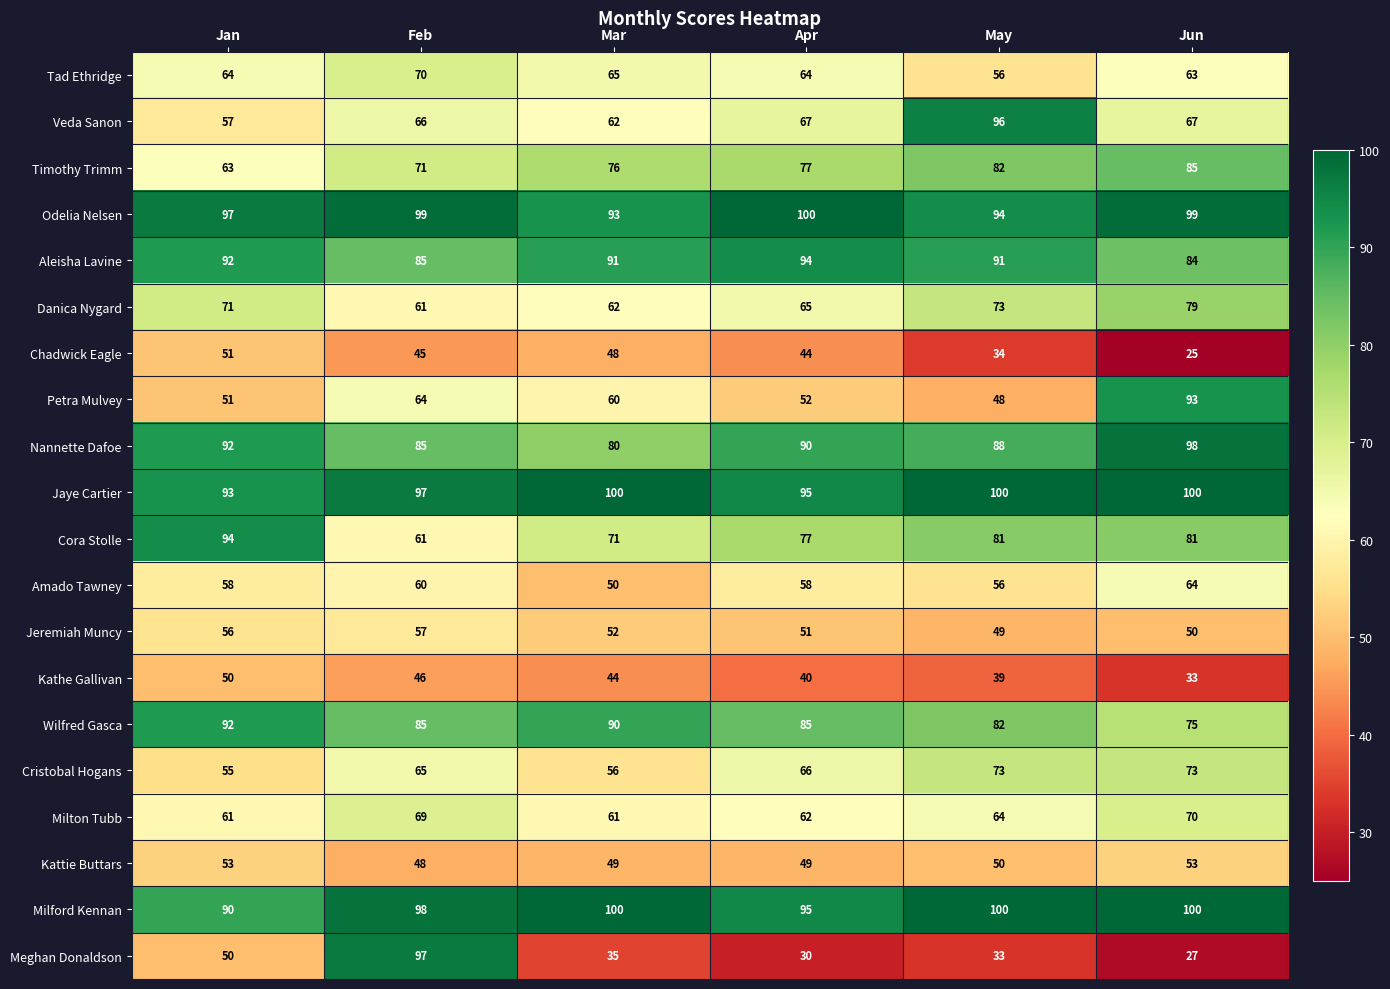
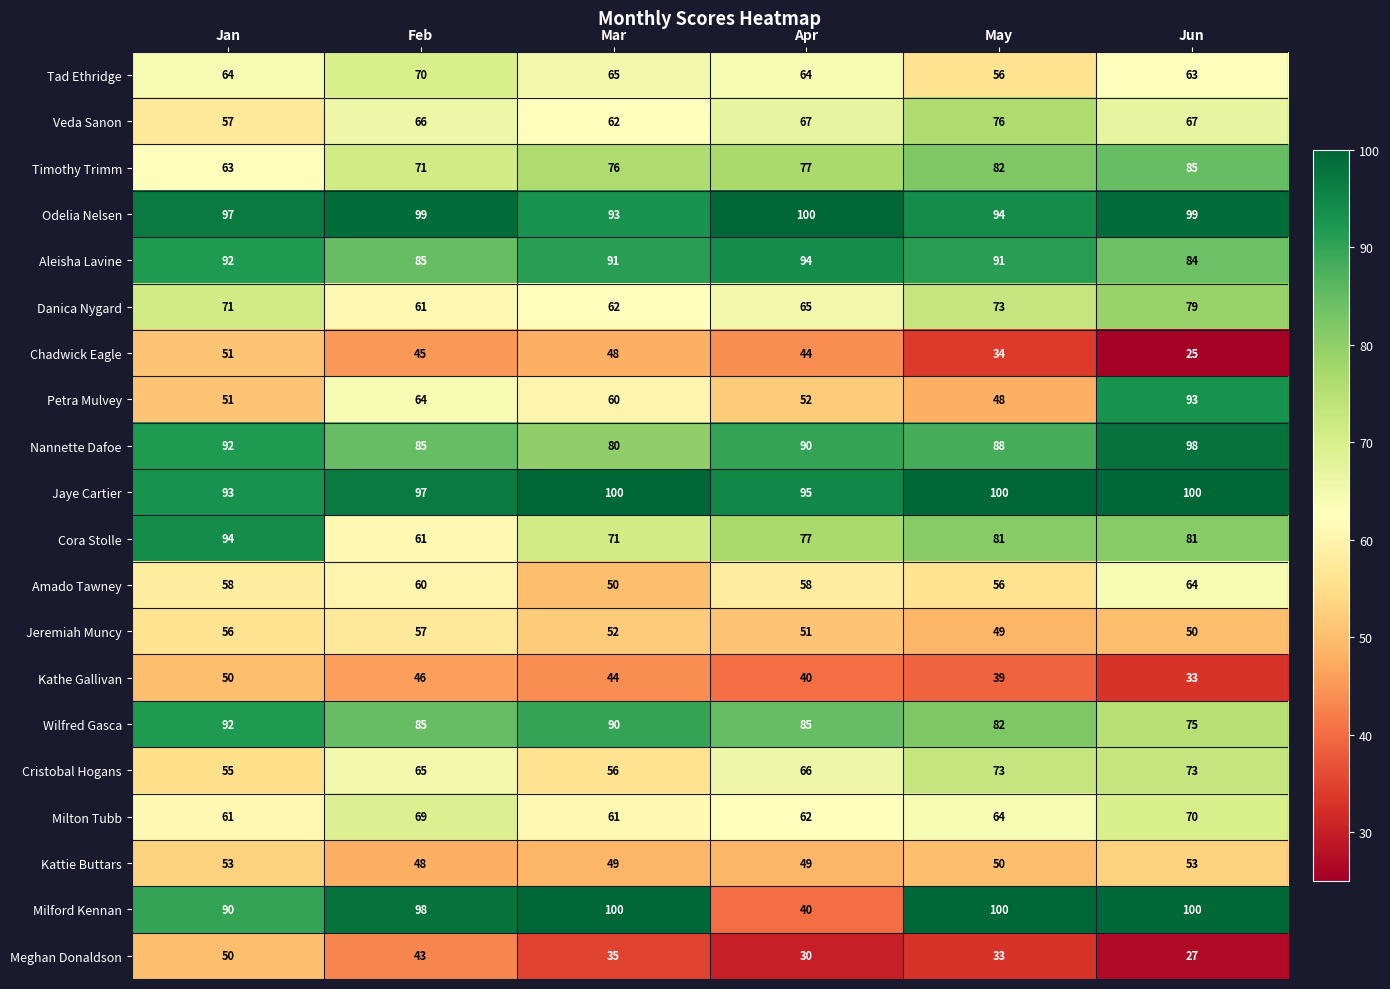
  {
    "Tad Ethridge": {
      "Jan": 64,
      "Feb": 70,
      "Mar": 65,
      "Apr": 64,
      "May": 56,
      "Jun": 63
    },
    "Veda Sanon": {
      "Jan": 57,
      "Feb": 66,
      "Mar": 62,
      "Apr": 67,
-     "May": 96,
+     "May": 76,
      "Jun": 67
    },
    "Timothy Trimm": {
      "Jan": 63,
      "Feb": 71,
      "Mar": 76,
      "Apr": 77,
      "May": 82,
      "Jun": 85
    },
    "Odelia Nelsen": {
      "Jan": 97,
      "Feb": 99,
      "Mar": 93,
      "Apr": 100,
      "May": 94,
      "Jun": 99
    },
    "Aleisha Lavine": {
      "Jan": 92,
      "Feb": 85,
      "Mar": 91,
      "Apr": 94,
      "May": 91,
      "Jun": 84
    },
    "Danica Nygard": {
      "Jan": 71,
      "Feb": 61,
      "Mar": 62,
      "Apr": 65,
      "May": 73,
      "Jun": 79
    },
    "Chadwick Eagle": {
      "Jan": 51,
      "Feb": 45,
      "Mar": 48,
      "Apr": 44,
      "May": 34,
      "Jun": 25
    },
    "Petra Mulvey": {
      "Jan": 51,
      "Feb": 64,
      "Mar": 60,
      "Apr": 52,
      "May": 48,
      "Jun": 93
    },
    "Nannette Dafoe": {
      "Jan": 92,
      "Feb": 85,
      "Mar": 80,
      "Apr": 90,
      "May": 88,
      "Jun": 98
    },
    "Jaye Cartier": {
      "Jan": 93,
      "Feb": 97,
      "Mar": 100,
      "Apr": 95,
      "May": 100,
      "Jun": 100
    },
    "Cora Stolle": {
      "Jan": 94,
      "Feb": 61,
      "Mar": 71,
      "Apr": 77,
      "May": 81,
      "Jun": 81
    },
    "Amado Tawney": {
      "Jan": 58,
      "Feb": 60,
      "Mar": 50,
      "Apr": 58,
      "May": 56,
      "Jun": 64
    },
    "Jeremiah Muncy": {
      "Jan": 56,
      "Feb": 57,
      "Mar": 52,
      "Apr": 51,
      "May": 49,
      "Jun": 50
    },
    "Kathe Gallivan": {
      "Jan": 50,
      "Feb": 46,
      "Mar": 44,
      "Apr": 40,
      "May": 39,
      "Jun": 33
    },
    "Wilfred Gasca": {
      "Jan": 92,
      "Feb": 85,
      "Mar": 90,
      "Apr": 85,
      "May": 82,
      "Jun": 75
    },
    "Cristobal Hogans": {
      "Jan": 55,
      "Feb": 65,
      "Mar": 56,
      "Apr": 66,
      "May": 73,
      "Jun": 73
    },
    "Milton Tubb": {
      "Jan": 61,
      "Feb": 69,
      "Mar": 61,
      "Apr": 62,
      "May": 64,
      "Jun": 70
    },
    "Kattie Buttars": {
      "Jan": 53,
      "Feb": 48,
      "Mar": 49,
      "Apr": 49,
      "May": 50,
      "Jun": 53
    },
    "Milford Kennan": {
      "Jan": 90,
      "Feb": 98,
      "Mar": 100,
-     "Apr": 95,
+     "Apr": 40,
      "May": 100,
      "Jun": 100
    },
    "Meghan Donaldson": {
      "Jan": 50,
-     "Feb": 97,
+     "Feb": 43,
      "Mar": 35,
      "Apr": 30,
      "May": 33,
      "Jun": 27
    }
  }
